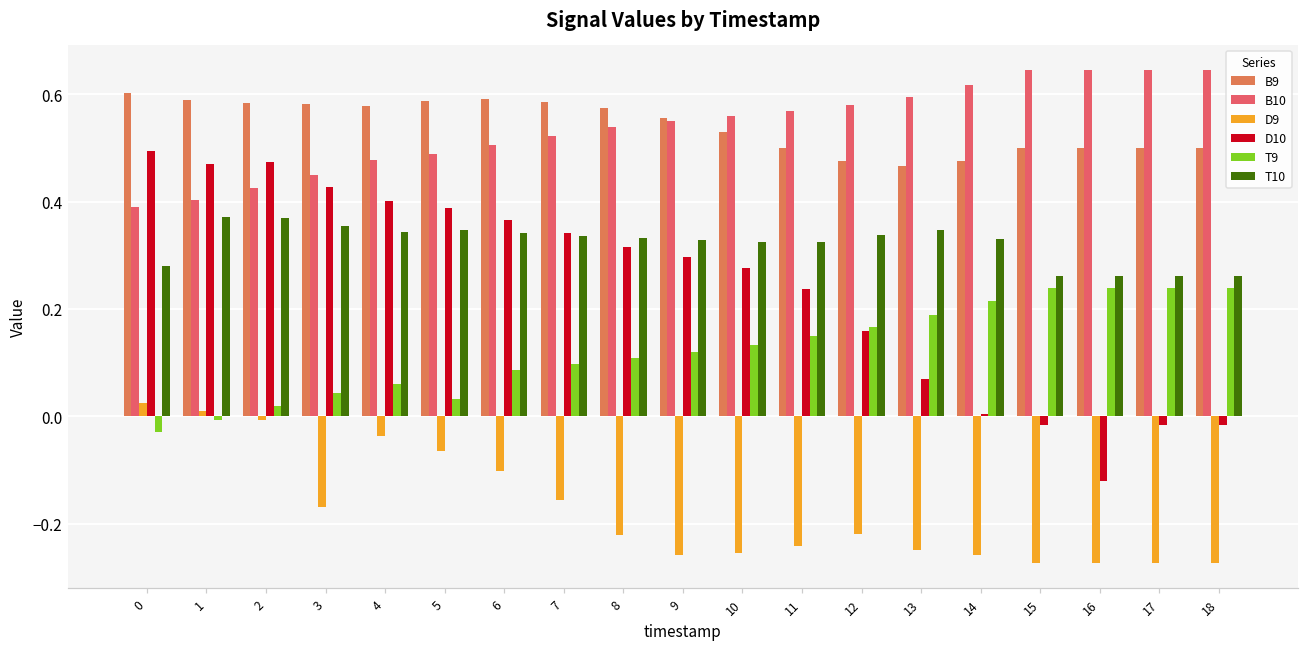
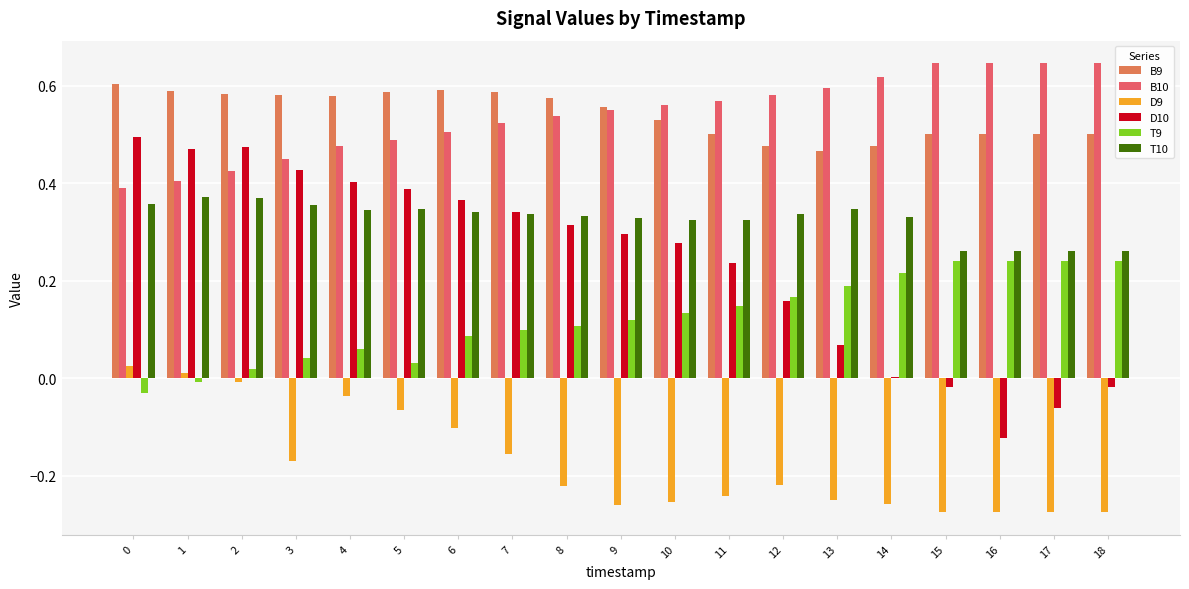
  {
    "D9": {
      "0": 0.03,
      "1": 0.01,
      "2": -0.01,
      "3": -0.17,
      "4": -0.04,
      "5": -0.06,
      "6": -0.10,
      "7": -0.16,
      "8": -0.22,
      "9": -0.26,
      "10": -0.25,
      "11": -0.24,
      "12": -0.22,
      "13": -0.25,
      "14": -0.26,
      "15": -0.27,
      "16": -0.27,
      "17": -0.27,
      "18": -0.27
    },
    "D10": {
      "0": 0.49,
      "1": 0.47,
      "2": 0.47,
      "3": 0.43,
      "4": 0.40,
      "5": 0.39,
      "6": 0.37,
      "7": 0.34,
      "8": 0.32,
      "9": 0.30,
      "10": 0.28,
      "11": 0.24,
      "12": 0.16,
      "13": 0.07,
      "15": -0.02,
      "16": -0.12,
-     "17": -0.02,
+     "17": -0.06,
      "18": -0.02
    },
    "T9": {
      "0": -0.03,
      "1": -0.01,
      "2": 0.02,
      "3": 0.04,
      "4": 0.06,
      "5": 0.03,
      "6": 0.09,
      "7": 0.10,
      "8": 0.11,
      "9": 0.12,
      "10": 0.13,
      "11": 0.15,
      "12": 0.17,
      "13": 0.19,
      "14": 0.22,
      "15": 0.24,
      "16": 0.24,
      "17": 0.24,
      "18": 0.24
    },
    "T10": {
-     "0": 0.28,
+     "0": 0.36,
      "1": 0.37,
      "2": 0.37,
      "3": 0.35,
      "4": 0.34,
      "5": 0.35,
      "6": 0.34,
      "7": 0.34,
      "8": 0.33,
      "9": 0.33,
      "10": 0.32,
      "11": 0.32,
      "12": 0.34,
      "13": 0.35,
      "14": 0.33,
      "15": 0.26,
      "16": 0.26,
      "17": 0.26,
      "18": 0.26
    }
  }
